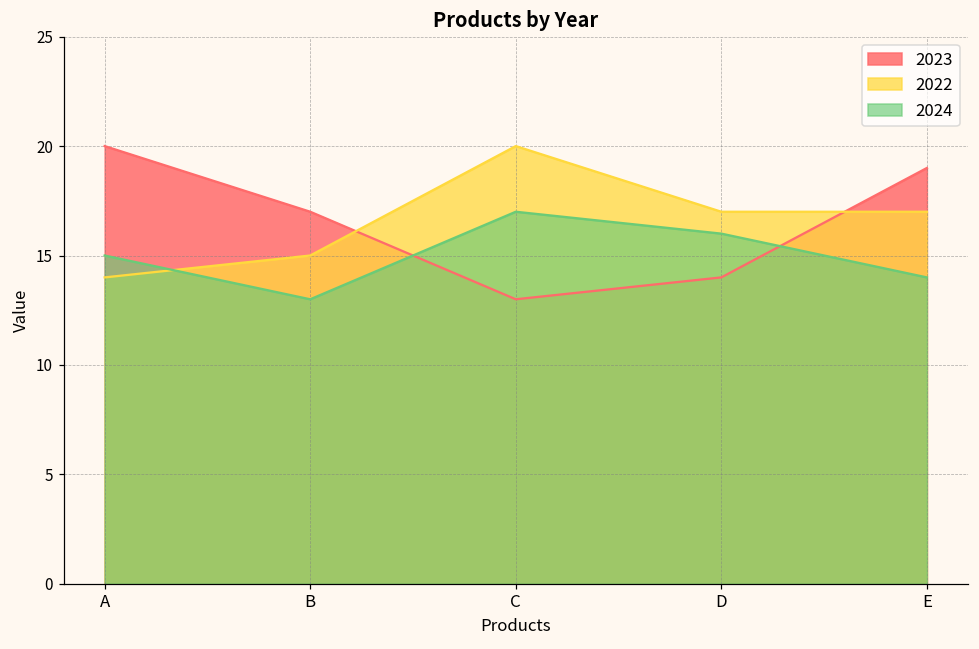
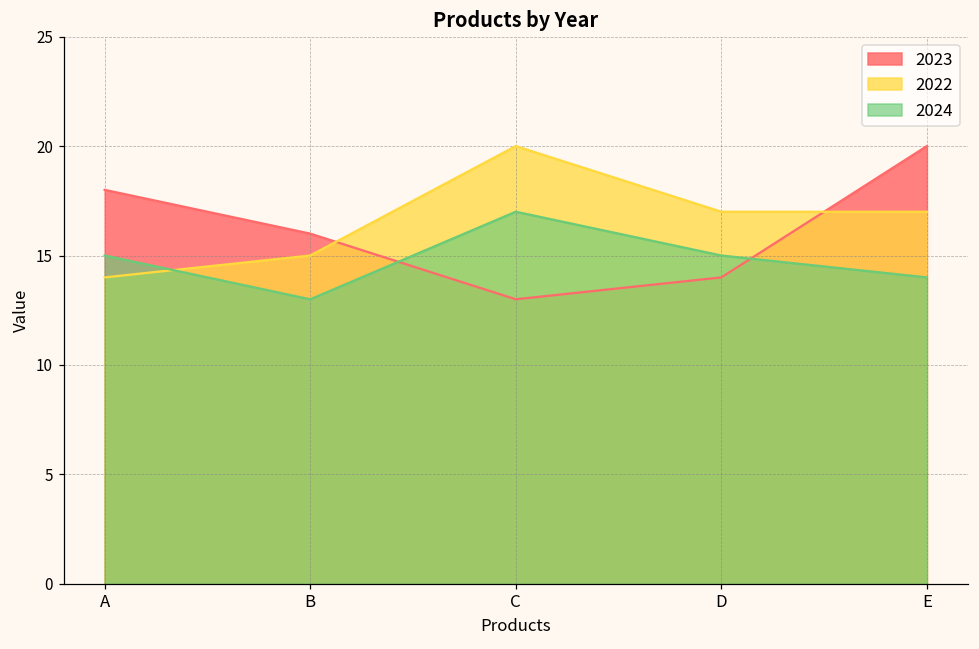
  {
    "2023": {
-     "A": 20,
-     "B": 17,
+     "A": 18,
+     "B": 16,
      "C": 13,
      "D": 14,
-     "E": 19
+     "E": 20
    },
    "2022": {
      "A": 14,
      "B": 15,
      "C": 20,
      "D": 17,
      "E": 17
    },
    "2024": {
      "A": 15,
      "B": 13,
      "C": 17,
-     "D": 16,
+     "D": 15,
      "E": 14
    }
  }
